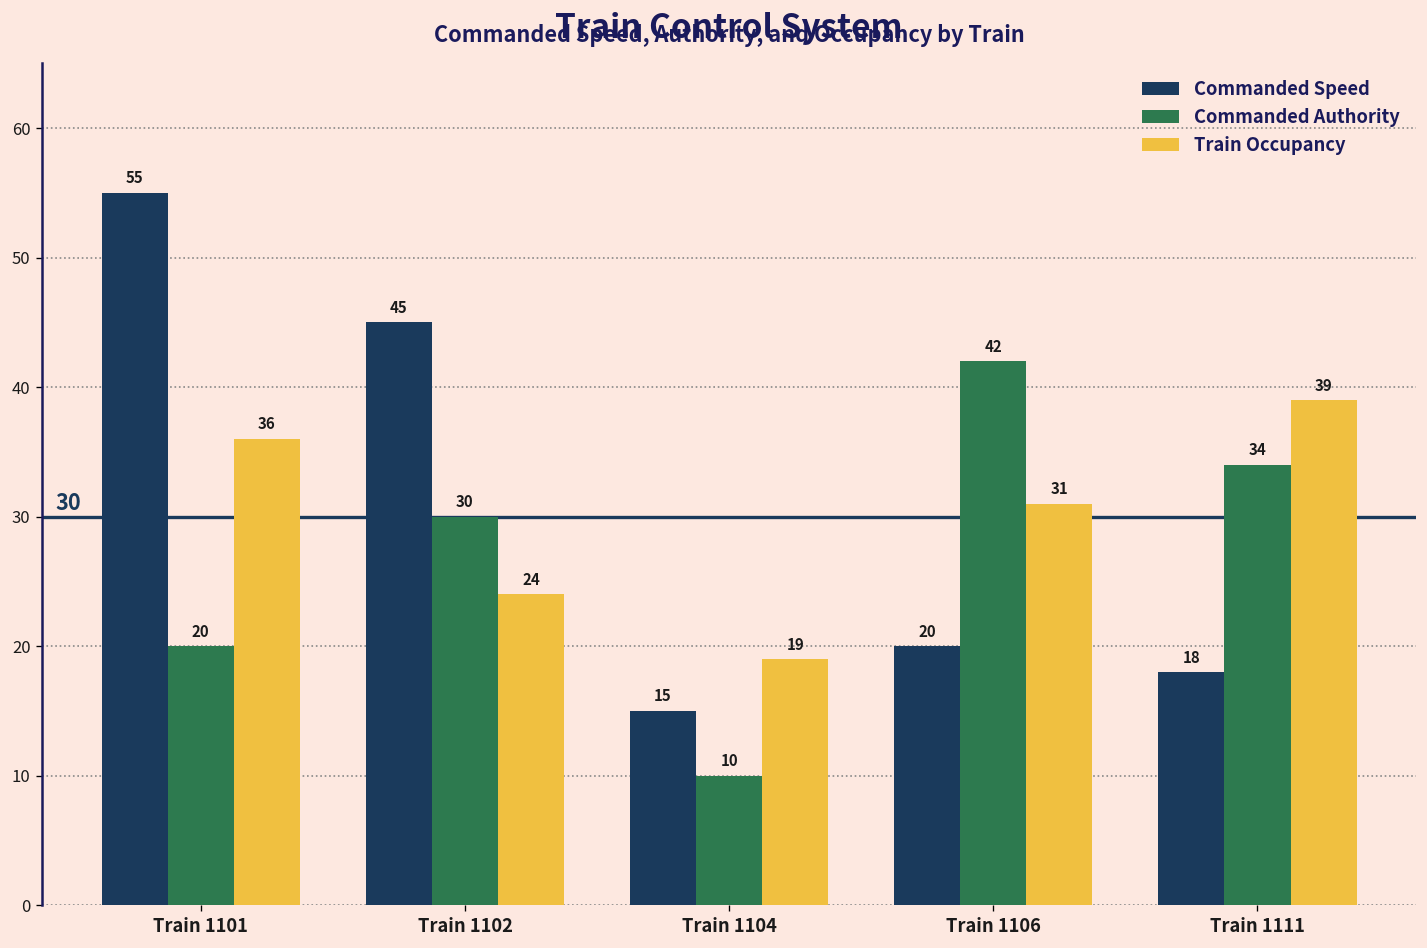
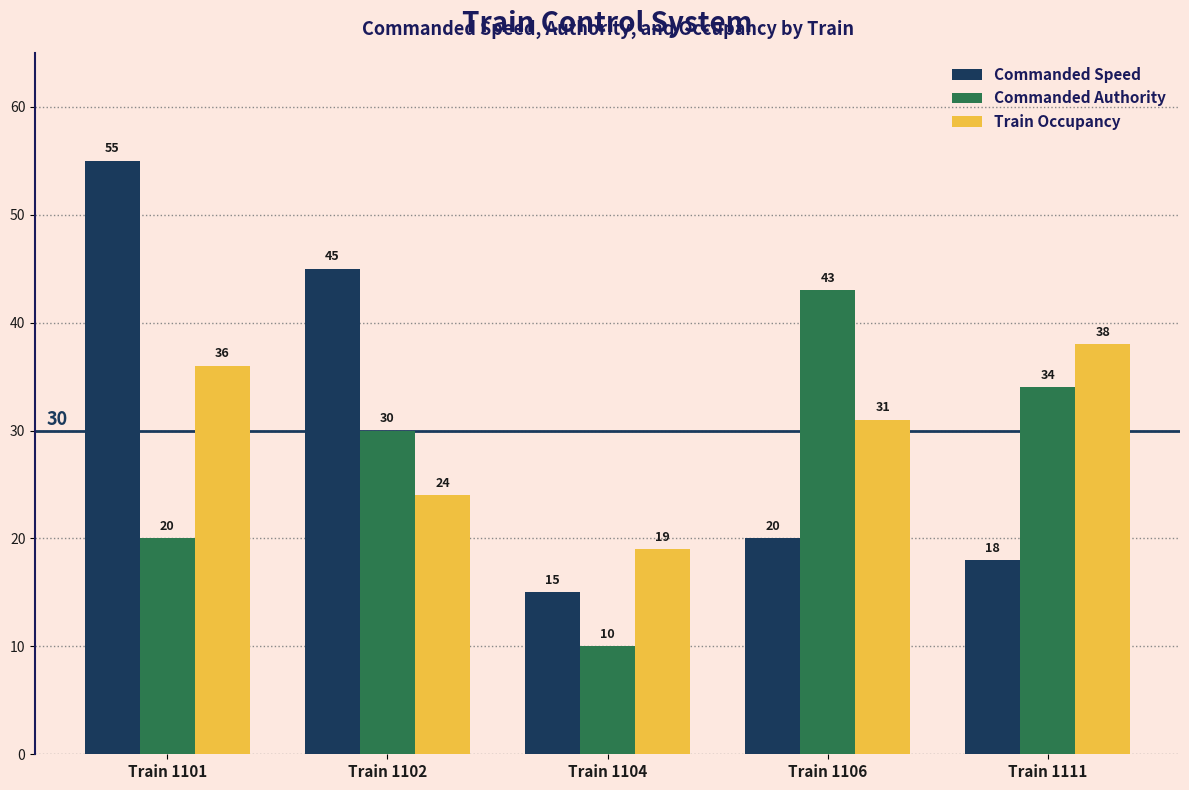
  {
    "Commanded Speed": {
      "Train 1101": 55,
      "Train 1102": 45,
      "Train 1104": 15,
      "Train 1106": 20,
      "Train 1111": 18
    },
    "Commanded Authority": {
      "Train 1101": 20,
      "Train 1102": 30,
      "Train 1104": 10,
-     "Train 1106": 42,
+     "Train 1106": 43,
      "Train 1111": 34
    },
    "Train Occupancy": {
      "Train 1101": 36,
      "Train 1102": 24,
      "Train 1104": 19,
      "Train 1106": 31,
-     "Train 1111": 39
+     "Train 1111": 38
    }
  }
